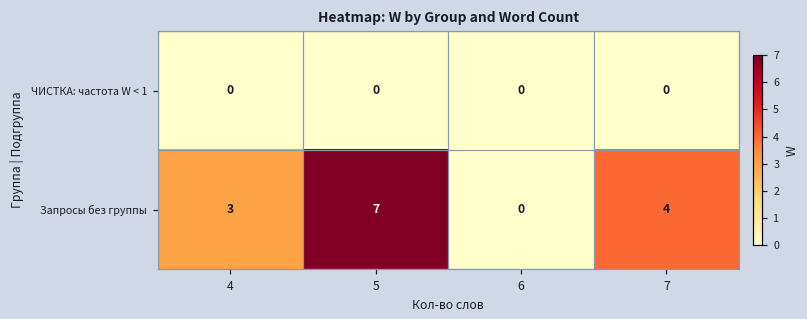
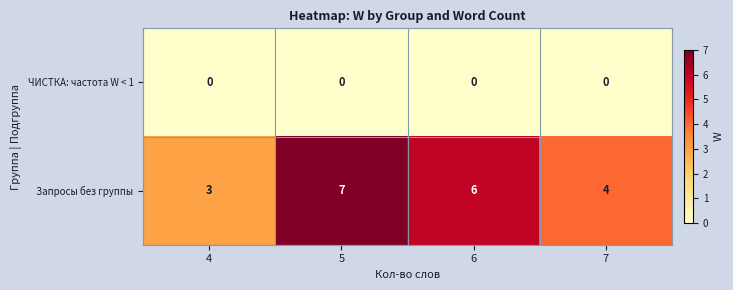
  {
    "ЧИСТКА: частота W < 1": {
      "4": 0,
      "5": 0,
      "6": 0,
      "7": 0
    },
    "Запросы без группы": {
      "4": 3,
      "5": 7,
-     "6": 0,
+     "6": 6,
      "7": 4
    }
  }
